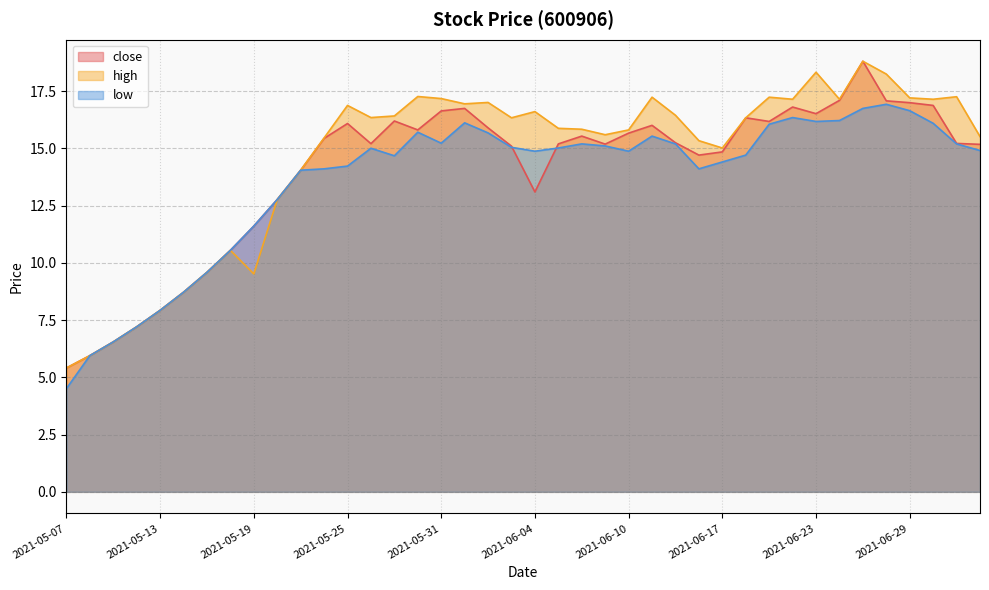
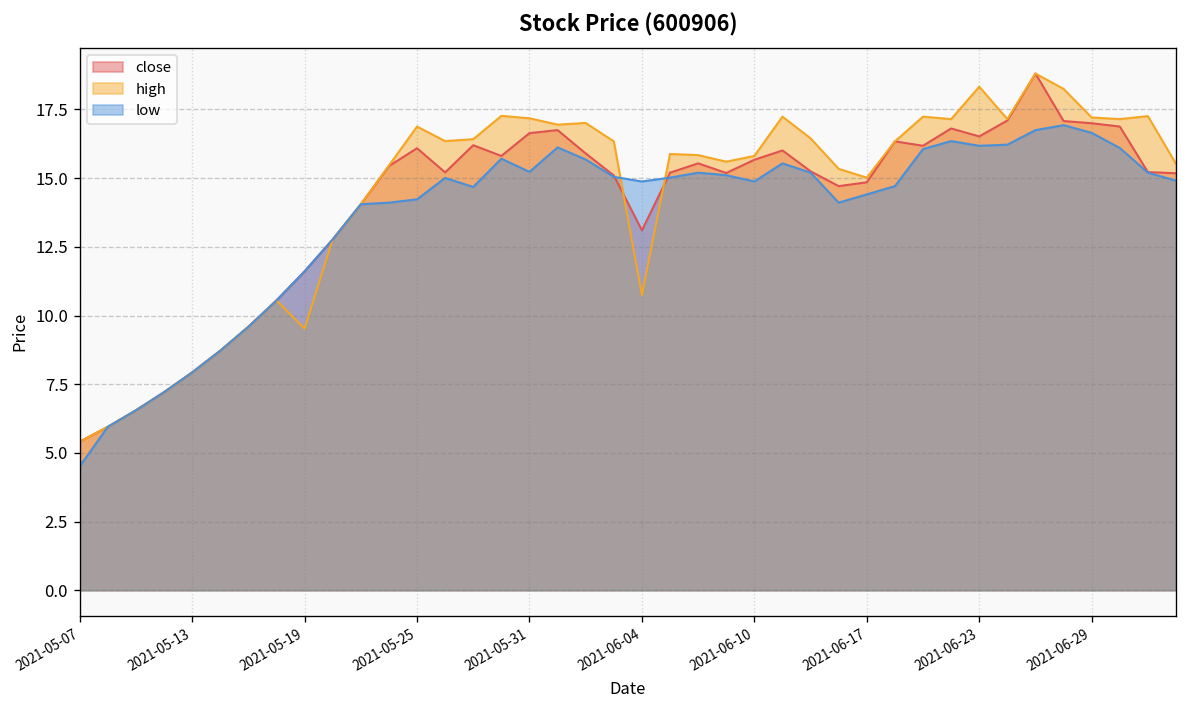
  {
    "close": {
      "2021-05-25": 16.1,
      "2021-05-31": 16.6,
      "2021-06-04": 13.1,
      "2021-06-10": 15.7,
      "2021-06-17": 14.9,
      "2021-06-23": 16.5,
      "2021-06-29": 17.0
    },
    "high": {
      "2021-05-19": 9.5,
      "2021-05-25": 16.9,
      "2021-05-31": 17.2,
-     "2021-06-04": 16.6,
+     "2021-06-04": 10.7,
      "2021-06-10": 15.8,
      "2021-06-17": 15.0,
      "2021-06-23": 18.3,
      "2021-06-29": 17.2
    },
    "low": {
      "2021-05-07": 4.5,
      "2021-05-25": 14.2,
      "2021-05-31": 15.2,
      "2021-06-04": 14.9,
      "2021-06-10": 14.9,
      "2021-06-17": 14.4,
      "2021-06-23": 16.2,
      "2021-06-29": 16.7
    }
  }
